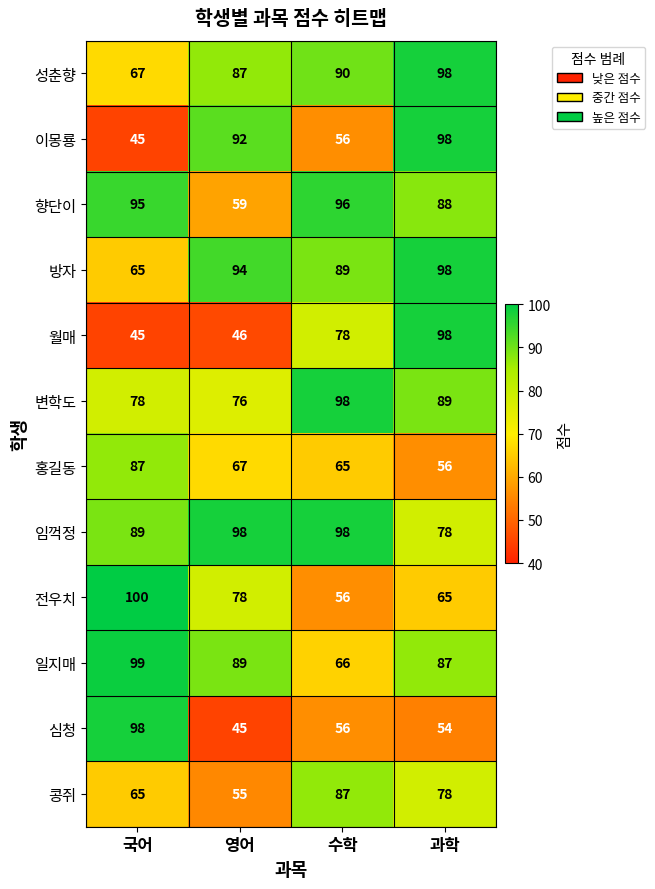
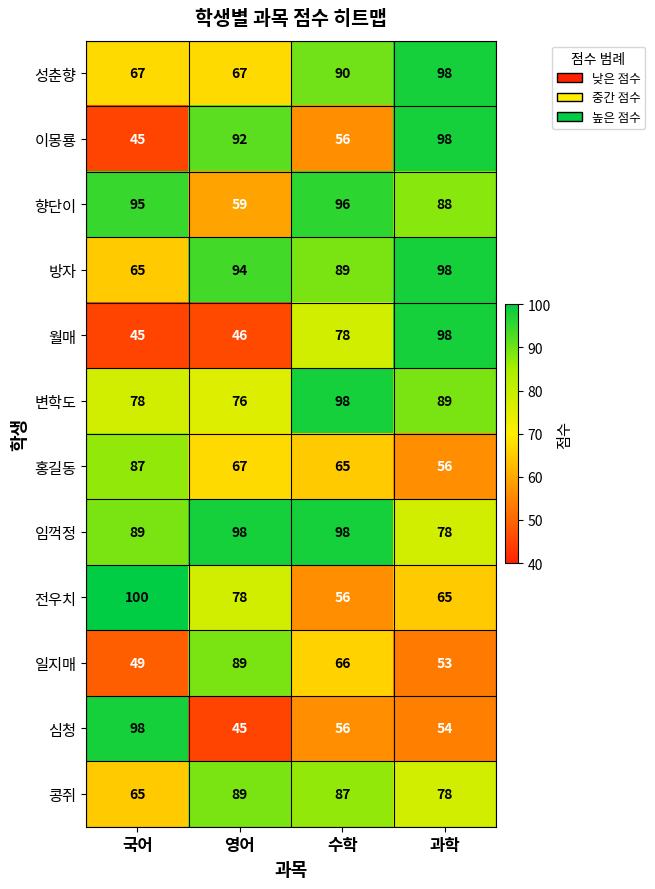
  {
    "성춘향": {
      "국어": 67,
-     "영어": 87,
+     "영어": 67,
      "수학": 90,
      "과학": 98
    },
    "이몽룡": {
      "국어": 45,
      "영어": 92,
      "수학": 56,
      "과학": 98
    },
    "향단이": {
      "국어": 95,
      "영어": 59,
      "수학": 96,
      "과학": 88
    },
    "방자": {
      "국어": 65,
      "영어": 94,
      "수학": 89,
      "과학": 98
    },
    "월매": {
      "국어": 45,
      "영어": 46,
      "수학": 78,
      "과학": 98
    },
    "변학도": {
      "국어": 78,
      "영어": 76,
      "수학": 98,
      "과학": 89
    },
    "홍길동": {
      "국어": 87,
      "영어": 67,
      "수학": 65,
      "과학": 56
    },
    "임꺽정": {
      "국어": 89,
      "영어": 98,
      "수학": 98,
      "과학": 78
    },
    "전우치": {
      "국어": 100,
      "영어": 78,
      "수학": 56,
      "과학": 65
    },
    "일지매": {
-     "국어": 99,
+     "국어": 49,
      "영어": 89,
      "수학": 66,
-     "과학": 87
+     "과학": 53
    },
    "심청": {
      "국어": 98,
      "영어": 45,
      "수학": 56,
      "과학": 54
    },
    "콩쥐": {
      "국어": 65,
-     "영어": 55,
+     "영어": 89,
      "수학": 87,
      "과학": 78
    }
  }
